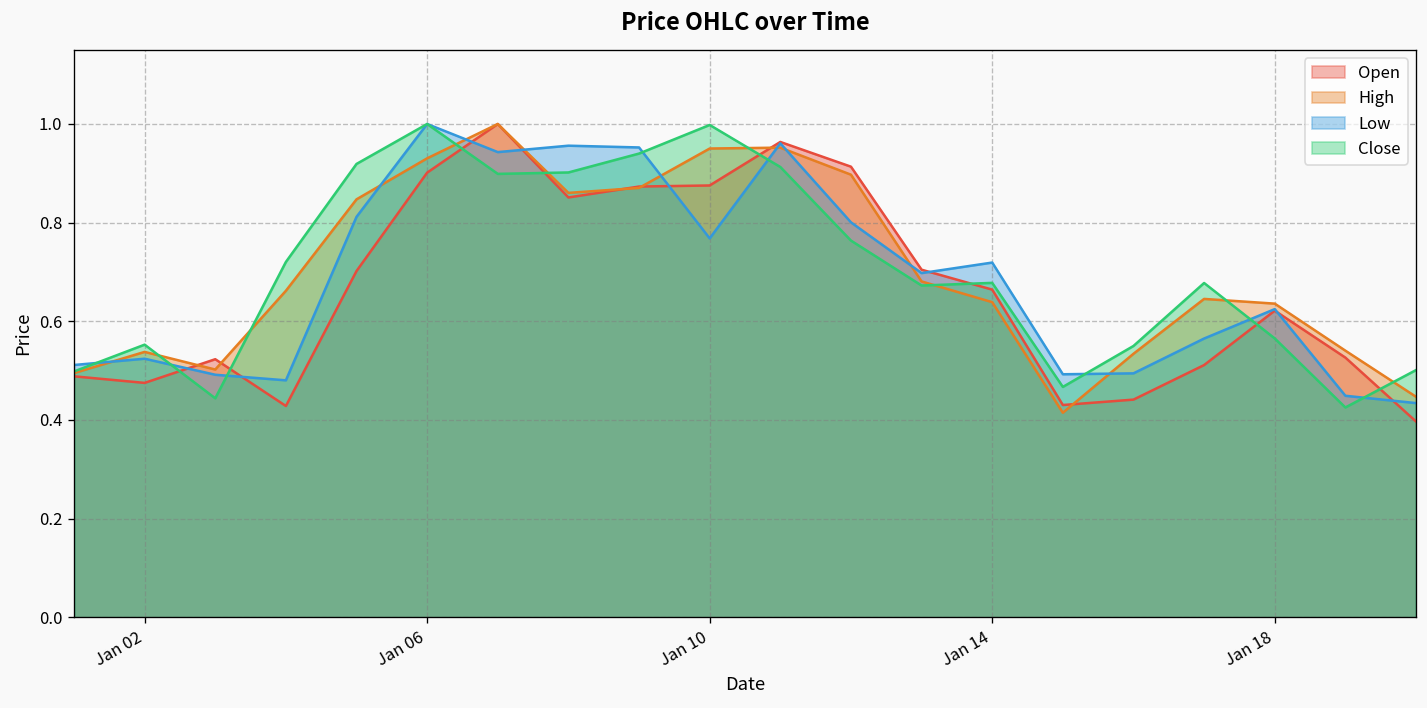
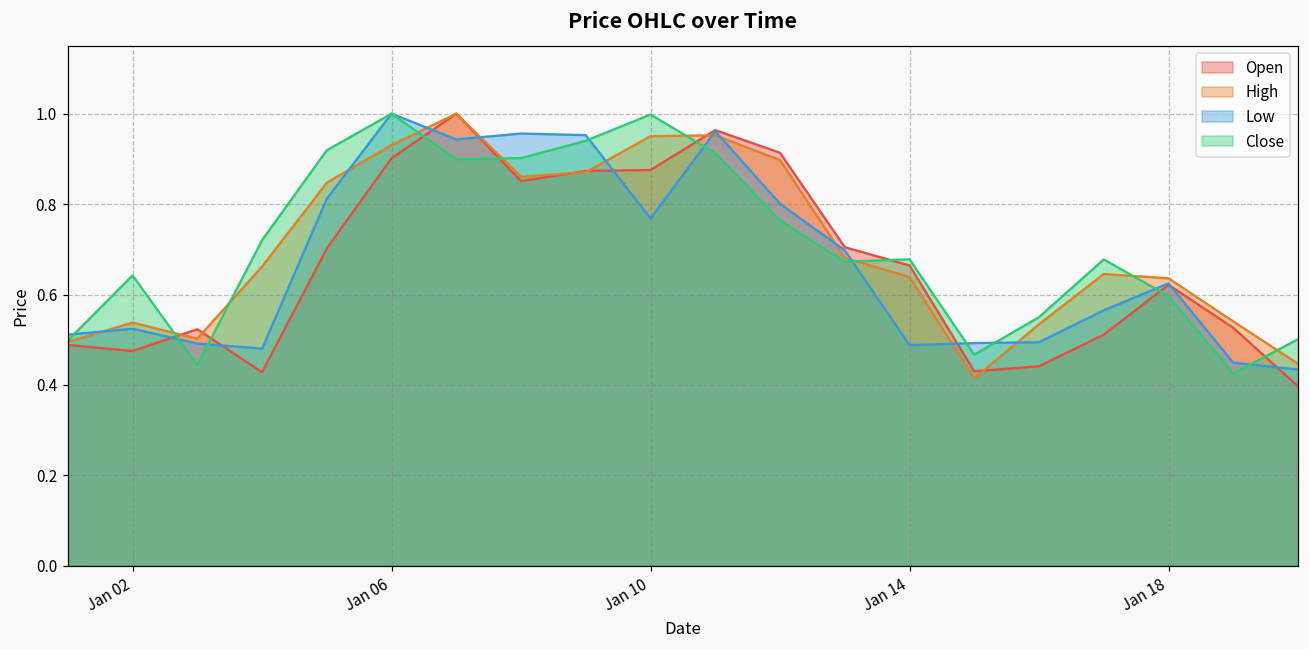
  {
    "Low": {
      "Jan 02": 0.52,
      "Jan 10": 0.77,
-     "Jan 14": 0.72
+     "Jan 14": 0.49
    },
    "Close": {
-     "Jan 02": 0.55,
+     "Jan 02": 0.64,
      "Jan 10": 1.00,
      "Jan 14": 0.68,
-     "Jan 18": 0.57
+     "Jan 18": 0.60
    }
  }
